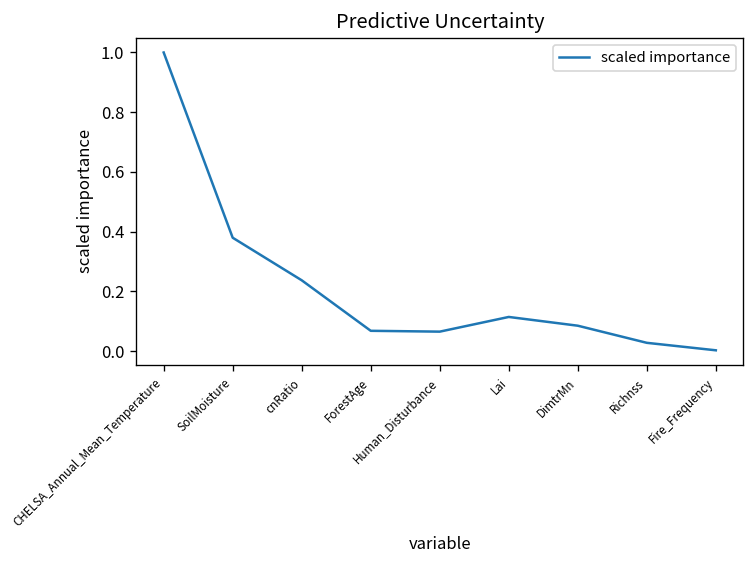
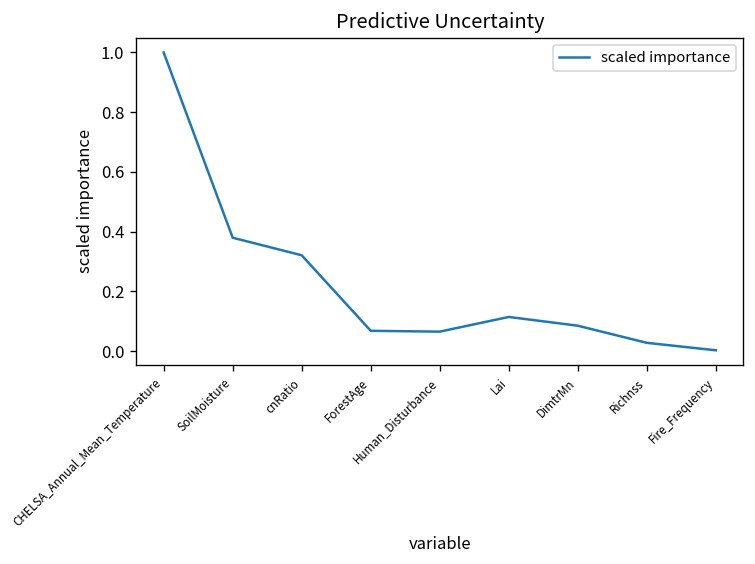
  {
    "CHELSA_Annual_Mean_Temperature": 1.00,
    "SoilMoisture": 0.38,
-   "cnRatio": 0.24,
+   "cnRatio": 0.32,
    "ForestAge": 0.07,
    "Human_Disturbance": 0.07,
    "Lai": 0.11,
    "DimtrMn": 0.08,
    "Richnss": 0.03,
    "Fire_Frequency": 0.00
  }
